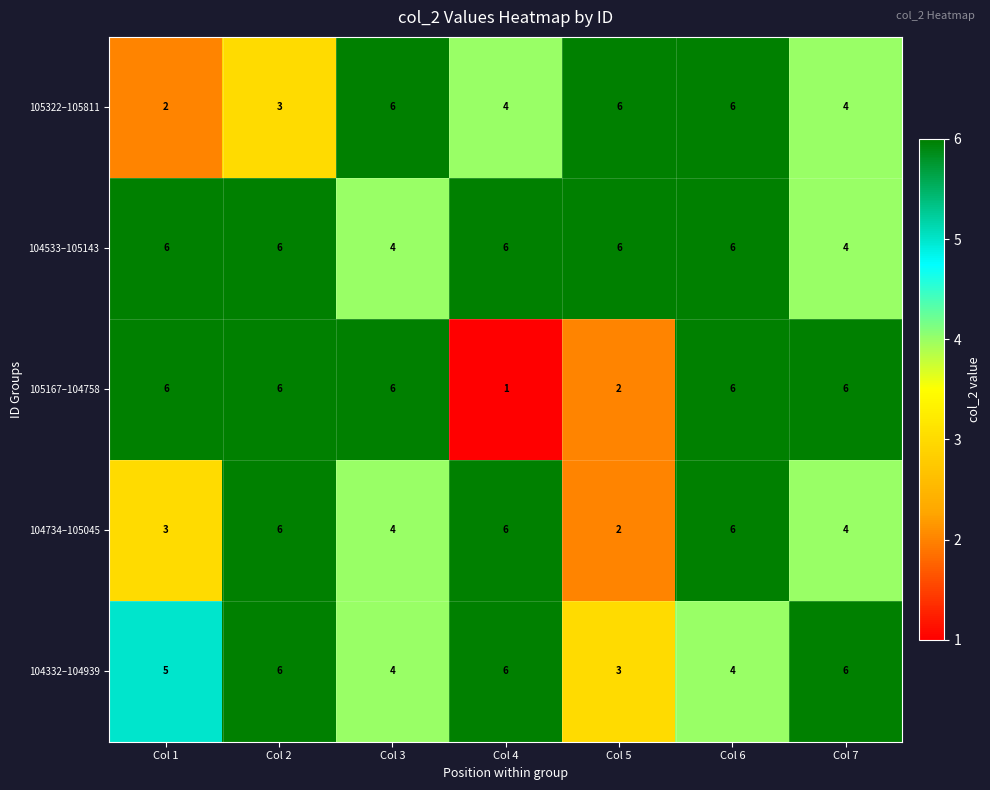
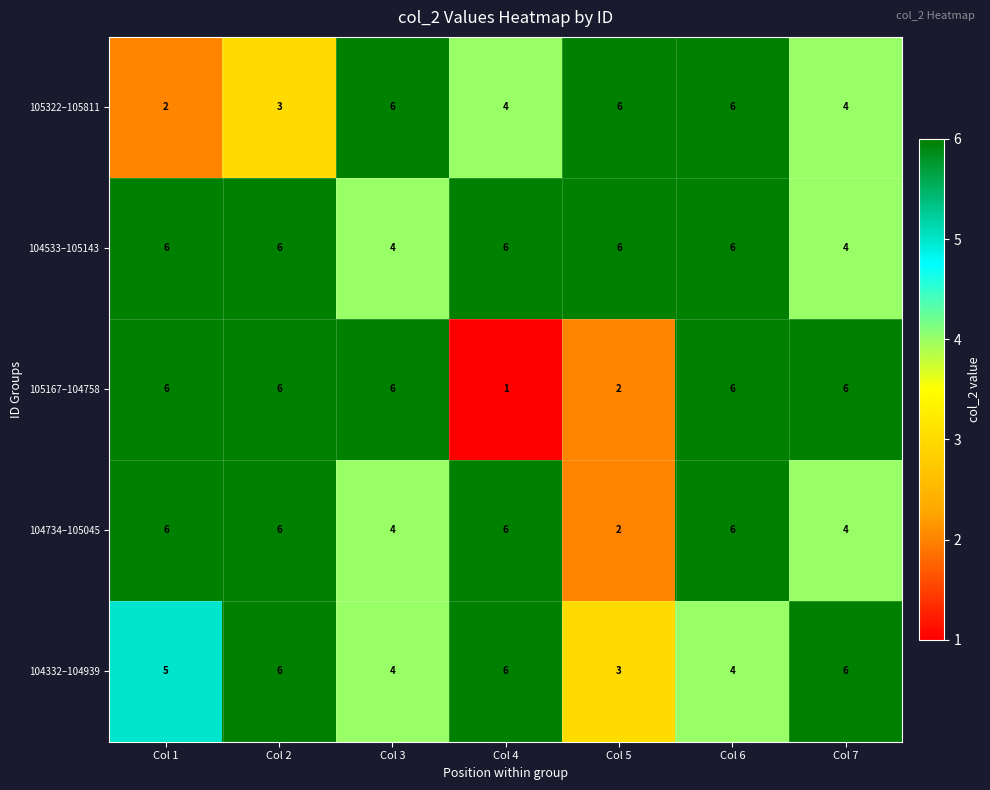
  {
    "105322–105811": {
      "Col 1": 2,
      "Col 2": 3,
      "Col 3": 6,
      "Col 4": 4,
      "Col 5": 6,
      "Col 6": 6,
      "Col 7": 4
    },
    "104533–105143": {
      "Col 1": 6,
      "Col 2": 6,
      "Col 3": 4,
      "Col 4": 6,
      "Col 5": 6,
      "Col 6": 6,
      "Col 7": 4
    },
    "105167–104758": {
      "Col 1": 6,
      "Col 2": 6,
      "Col 3": 6,
      "Col 4": 1,
      "Col 5": 2,
      "Col 6": 6,
      "Col 7": 6
    },
    "104734–105045": {
-     "Col 1": 3,
+     "Col 1": 6,
      "Col 2": 6,
      "Col 3": 4,
      "Col 4": 6,
      "Col 5": 2,
      "Col 6": 6,
      "Col 7": 4
    },
    "104332–104939": {
      "Col 1": 5,
      "Col 2": 6,
      "Col 3": 4,
      "Col 4": 6,
      "Col 5": 3,
      "Col 6": 4,
      "Col 7": 6
    }
  }
